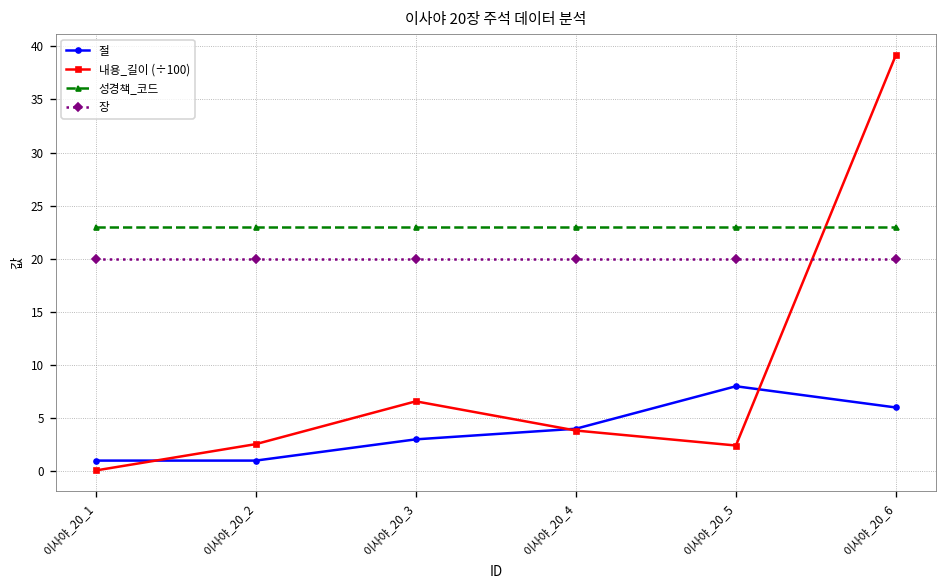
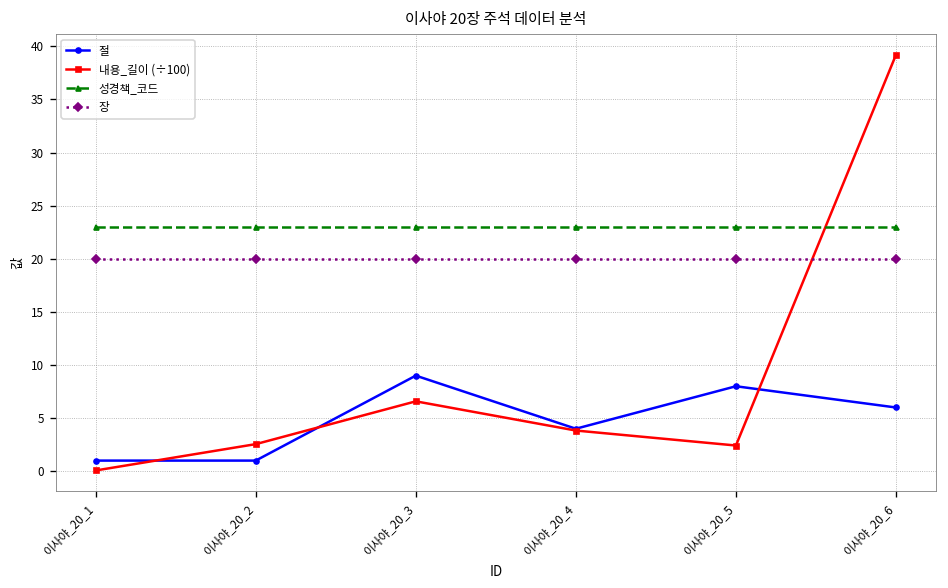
  {
    "절": {
      "이사야_20_1": 1,
      "이사야_20_2": 1,
-     "이사야_20_3": 3,
+     "이사야_20_3": 9,
      "이사야_20_5": 8,
      "이사야_20_6": 6
    },
    "내용_길이 (÷100)": {
      "이사야_20_1": 0,
      "이사야_20_2": 3,
      "이사야_20_3": 7,
      "이사야_20_5": 2,
      "이사야_20_6": 39
    },
    "성경책_코드": {
      "이사야_20_1": 23,
      "이사야_20_2": 23,
      "이사야_20_3": 23,
      "이사야_20_4": 23,
      "이사야_20_5": 23,
      "이사야_20_6": 23
    },
    "장": {
      "이사야_20_1": 20,
      "이사야_20_2": 20,
      "이사야_20_3": 20,
      "이사야_20_4": 20,
      "이사야_20_5": 20,
      "이사야_20_6": 20
    }
  }
